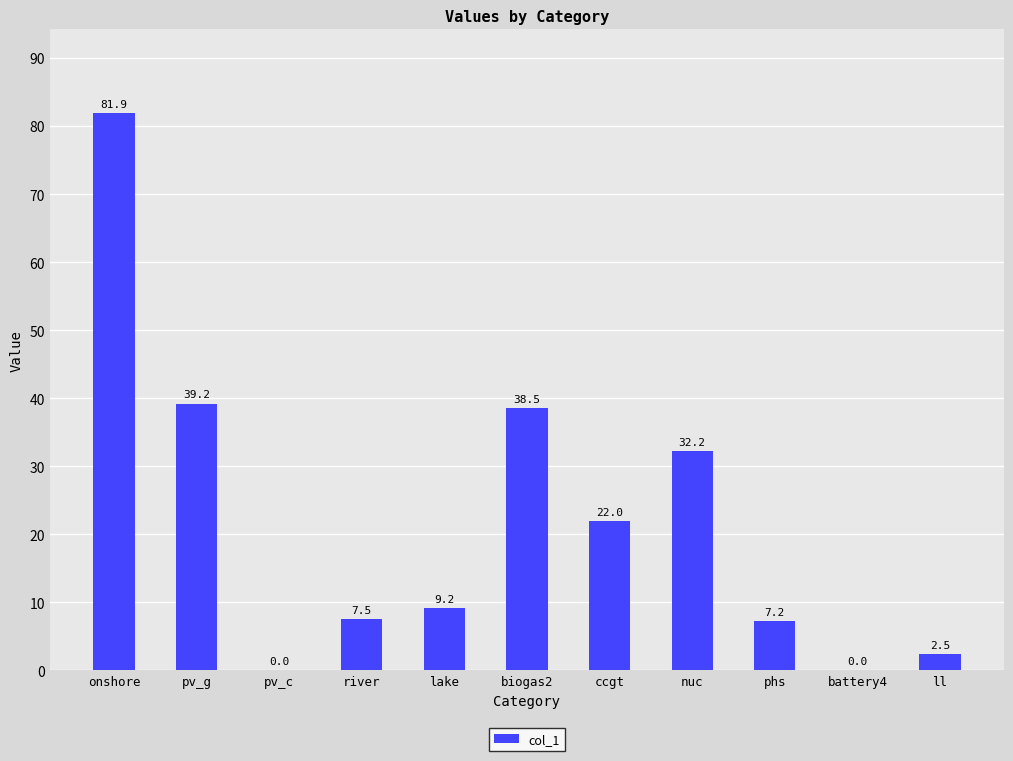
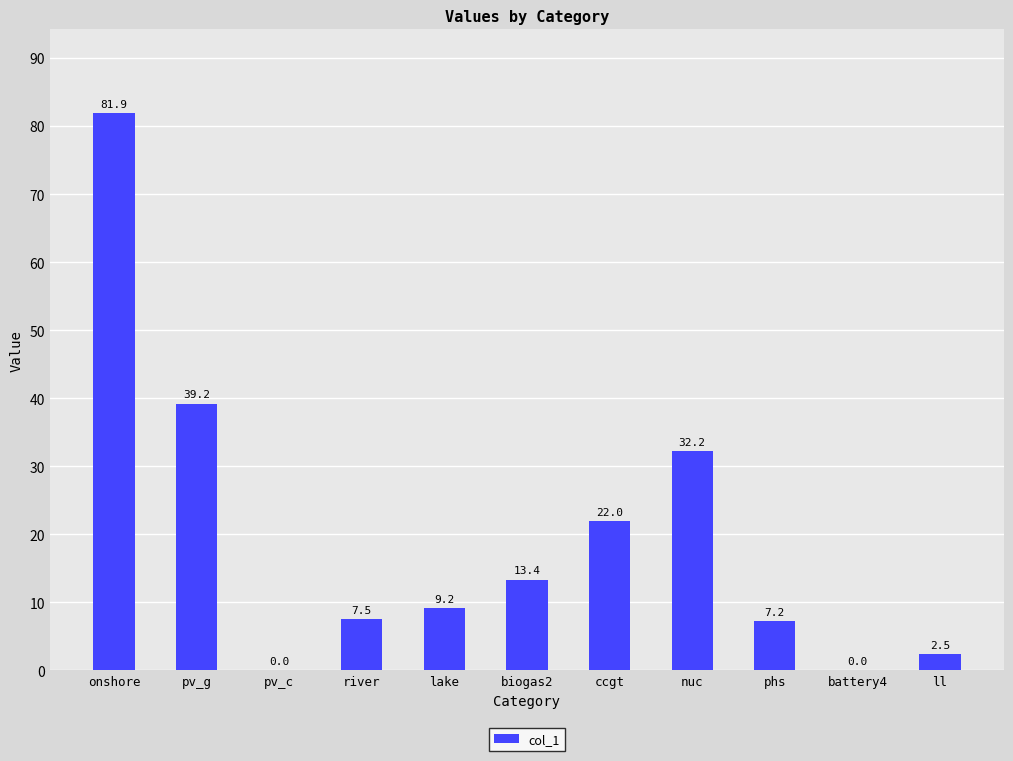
  {
    "onshore": 81.9,
    "pv_g": 39.2,
    "pv_c": 0.0,
    "river": 7.5,
    "lake": 9.2,
-   "biogas2": 38.5,
+   "biogas2": 13.4,
    "ccgt": 22.0,
    "nuc": 32.2,
    "phs": 7.2,
    "battery4": 0.0,
    "ll": 2.5
  }
